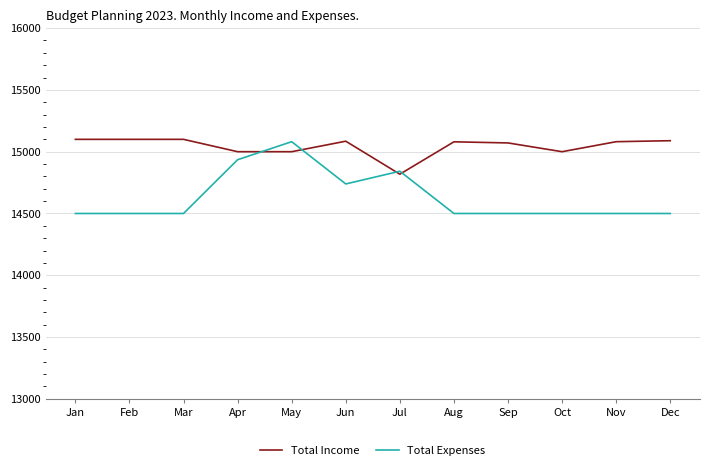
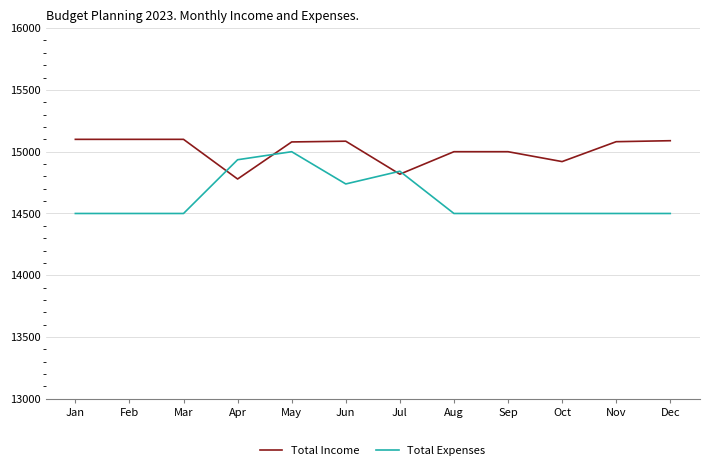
  {
    "Total Income": {
      "Jan": 15100,
      "Feb": 15100,
      "Mar": 15100,
-     "Apr": 15000,
-     "May": 15000,
+     "Apr": 14780,
+     "May": 15080,
      "Jun": 15090,
      "Jul": 14820,
-     "Aug": 15080,
-     "Sep": 15070,
-     "Oct": 15000,
+     "Aug": 15000,
+     "Sep": 15000,
+     "Oct": 14920,
      "Nov": 15080,
      "Dec": 15090
    },
    "Total Expenses": {
      "Jan": 14500,
      "Feb": 14500,
      "Mar": 14500,
      "Apr": 14940,
-     "May": 15080,
+     "May": 15000,
      "Jun": 14740,
      "Jul": 14840,
      "Aug": 14500,
      "Sep": 14500,
      "Oct": 14500,
      "Nov": 14500,
      "Dec": 14500
    }
  }
